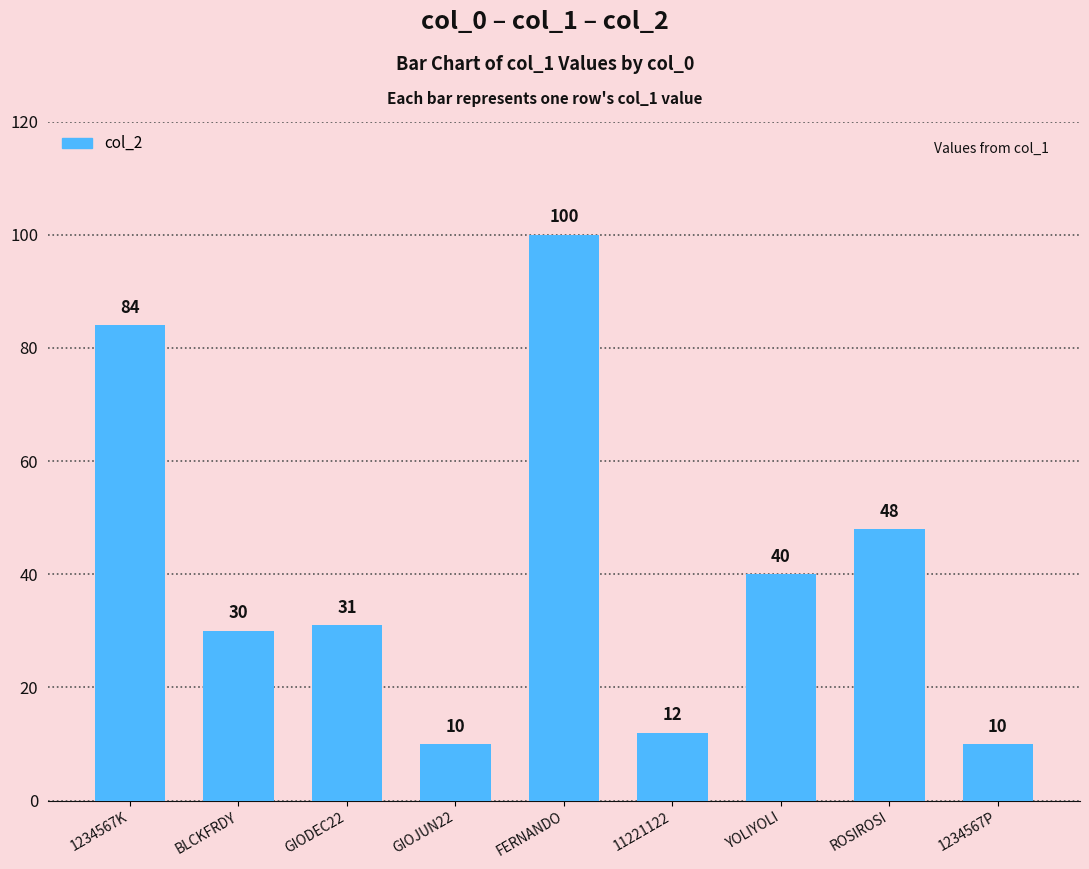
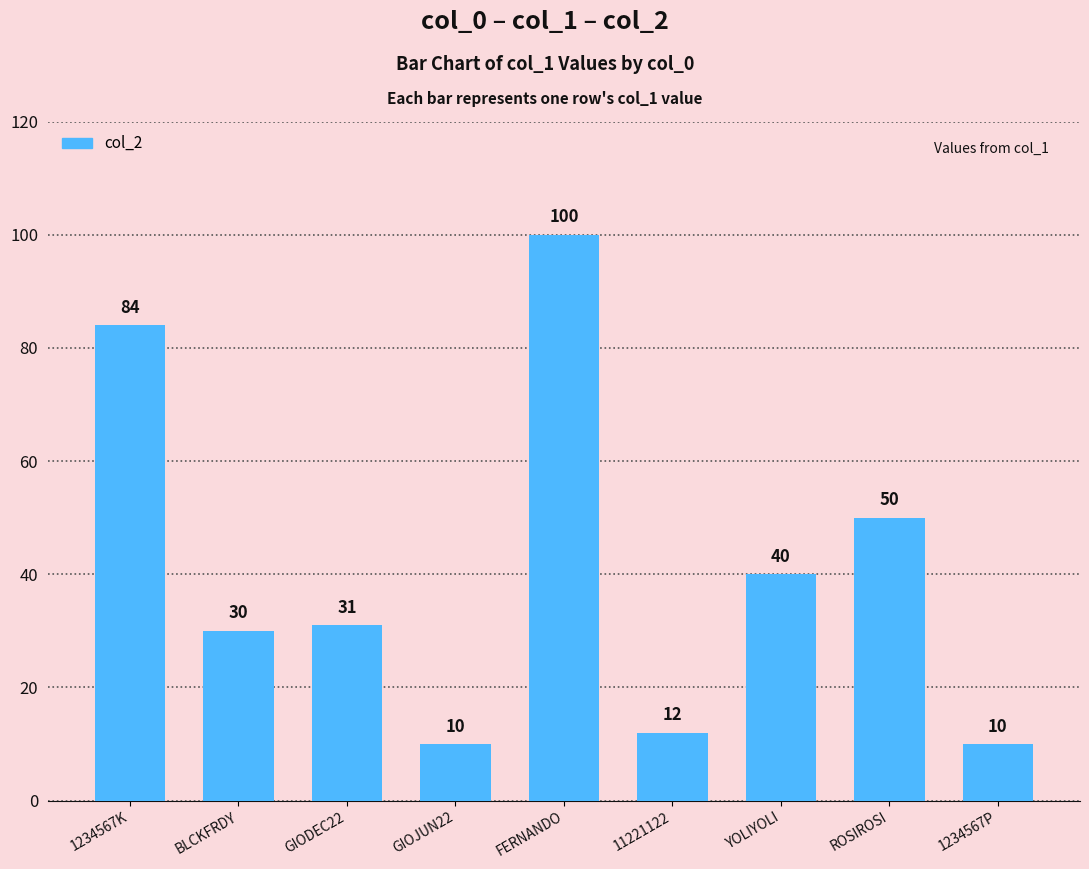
  {
    "1234567K": 84,
    "BLCKFRDY": 30,
    "GIODEC22": 31,
    "GIOJUN22": 10,
    "FERNANDO": 100,
    "11221122": 12,
    "YOLIYOLI": 40,
-   "ROSIROSI": 48,
+   "ROSIROSI": 50,
    "1234567P": 10
  }
